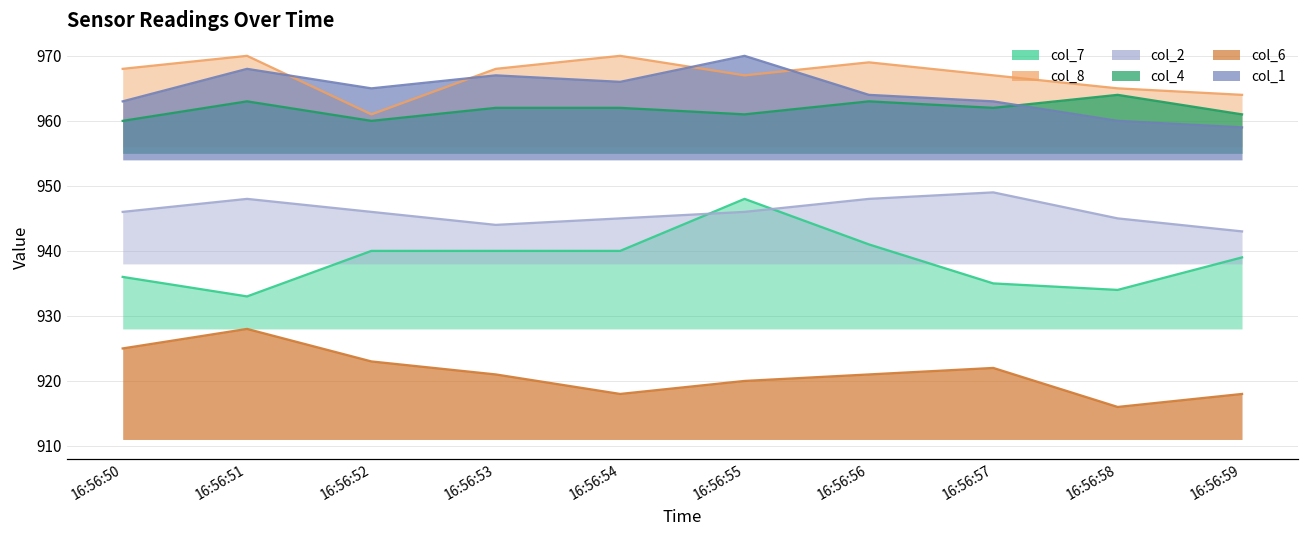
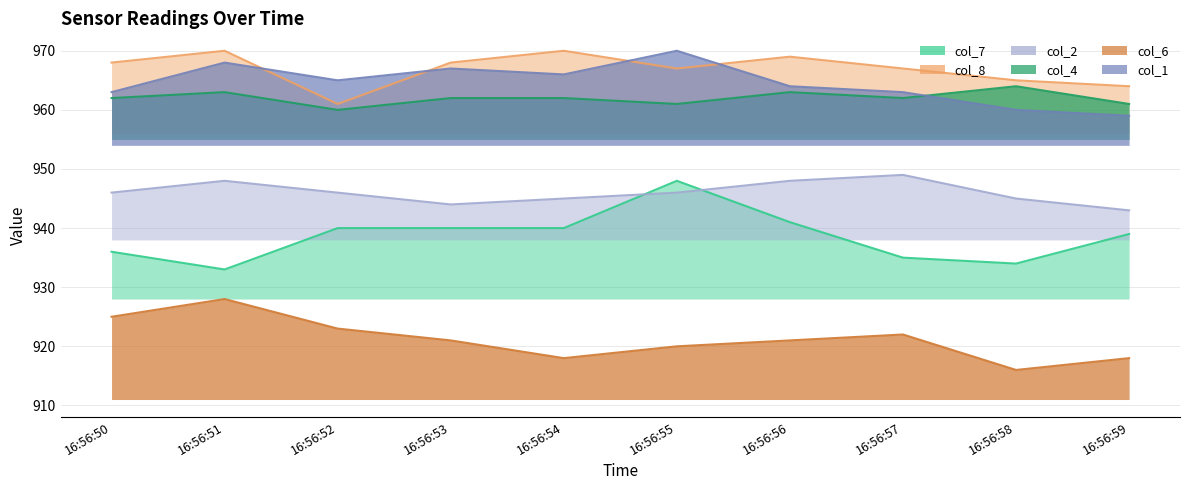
  {
    "col_7": {
      "16:56:50": 936,
      "16:56:51": 933,
      "16:56:52": 940,
      "16:56:53": 940,
      "16:56:54": 940,
      "16:56:55": 948,
      "16:56:56": 941,
      "16:56:57": 935,
      "16:56:58": 934,
      "16:56:59": 939
    },
    "col_8": {
      "16:56:50": 968,
      "16:56:51": 970,
      "16:56:52": 961,
      "16:56:53": 968,
      "16:56:54": 970,
      "16:56:55": 967,
      "16:56:56": 969,
      "16:56:57": 967,
      "16:56:58": 965,
      "16:56:59": 964
    },
    "col_2": {
      "16:56:50": 946,
      "16:56:51": 948,
      "16:56:52": 946,
      "16:56:53": 944,
      "16:56:54": 945,
      "16:56:55": 946,
      "16:56:56": 948,
      "16:56:57": 949,
      "16:56:58": 945,
      "16:56:59": 943
    },
    "col_4": {
-     "16:56:50": 960,
+     "16:56:50": 962,
      "16:56:51": 963,
      "16:56:52": 960,
      "16:56:53": 962,
      "16:56:54": 962,
      "16:56:55": 961,
      "16:56:56": 963,
      "16:56:57": 962,
      "16:56:58": 964,
      "16:56:59": 961
    },
    "col_6": {
      "16:56:50": 925,
      "16:56:51": 928,
      "16:56:52": 923,
      "16:56:53": 921,
      "16:56:54": 918,
      "16:56:55": 920,
      "16:56:56": 921,
      "16:56:57": 922,
      "16:56:58": 916,
      "16:56:59": 918
    },
    "col_1": {
      "16:56:50": 963,
      "16:56:51": 968,
      "16:56:52": 965,
      "16:56:53": 967,
      "16:56:54": 966,
      "16:56:55": 970,
      "16:56:56": 964,
      "16:56:57": 963,
      "16:56:58": 960,
      "16:56:59": 959
    }
  }
